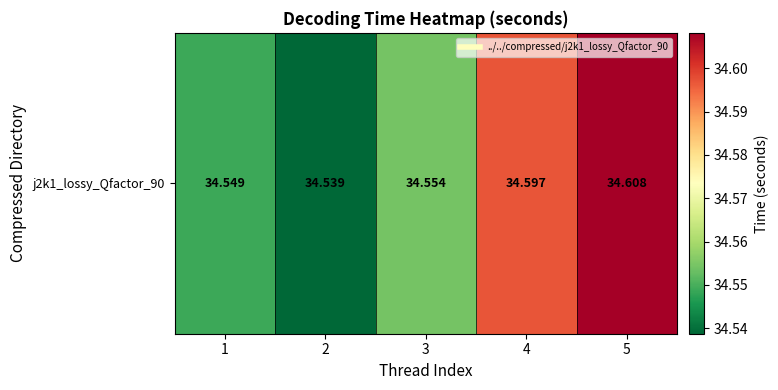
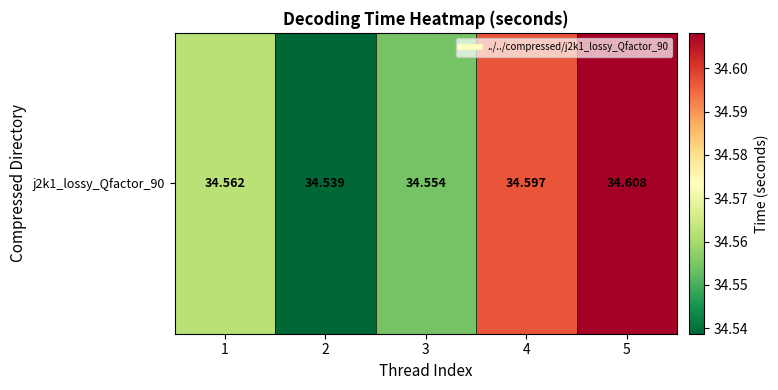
  {
    "j2k1_lossy_Qfactor_90": {
-     "1": 34.549,
+     "1": 34.562,
      "2": 34.539,
      "3": 34.554,
      "4": 34.597,
      "5": 34.608
    }
  }
